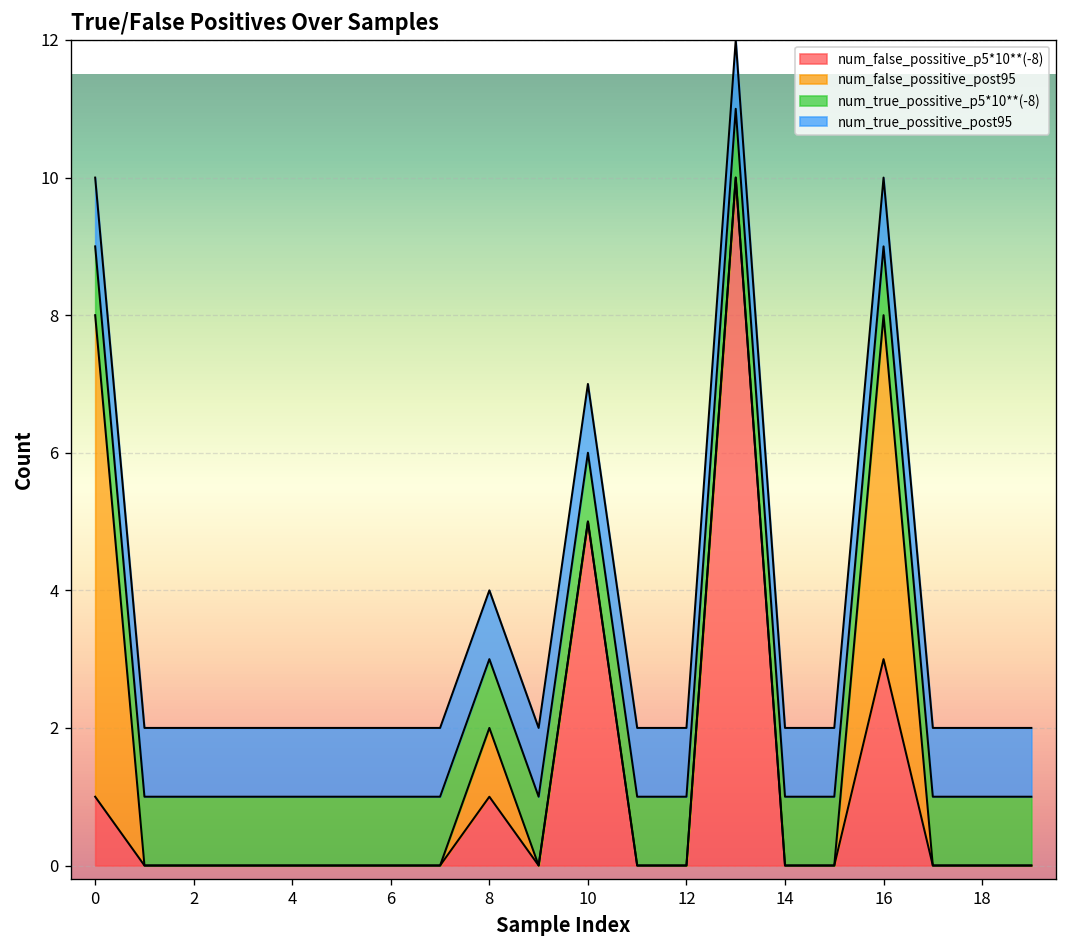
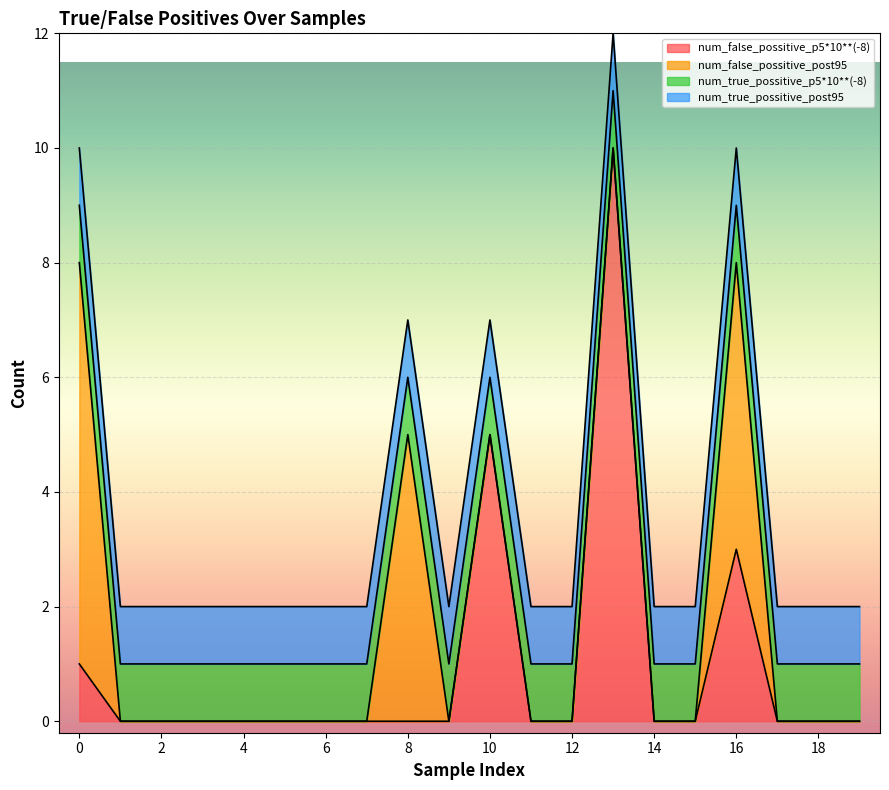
  {
    "num_false_possitive_p5*10**(-8)": {
      "0": 1,
-     "8": 1,
+     "8": 0,
      "16": 3
    },
    "num_false_possitive_post95": {
      "0": 8,
-     "8": 1,
+     "8": 5,
      "16": 8
    },
    "num_true_possitive_p5*10**(-8)": {
      "0": 9,
      "2": 1,
      "4": 1,
      "6": 1,
      "10": 6,
      "12": 1,
      "14": 1,
      "16": 9,
      "18": 1
    },
    "num_true_possitive_post95": {
      "0": 10,
      "2": 2,
      "4": 2,
      "6": 2,
      "10": 7,
      "12": 2,
      "14": 2,
      "16": 10,
      "18": 2
    }
  }
